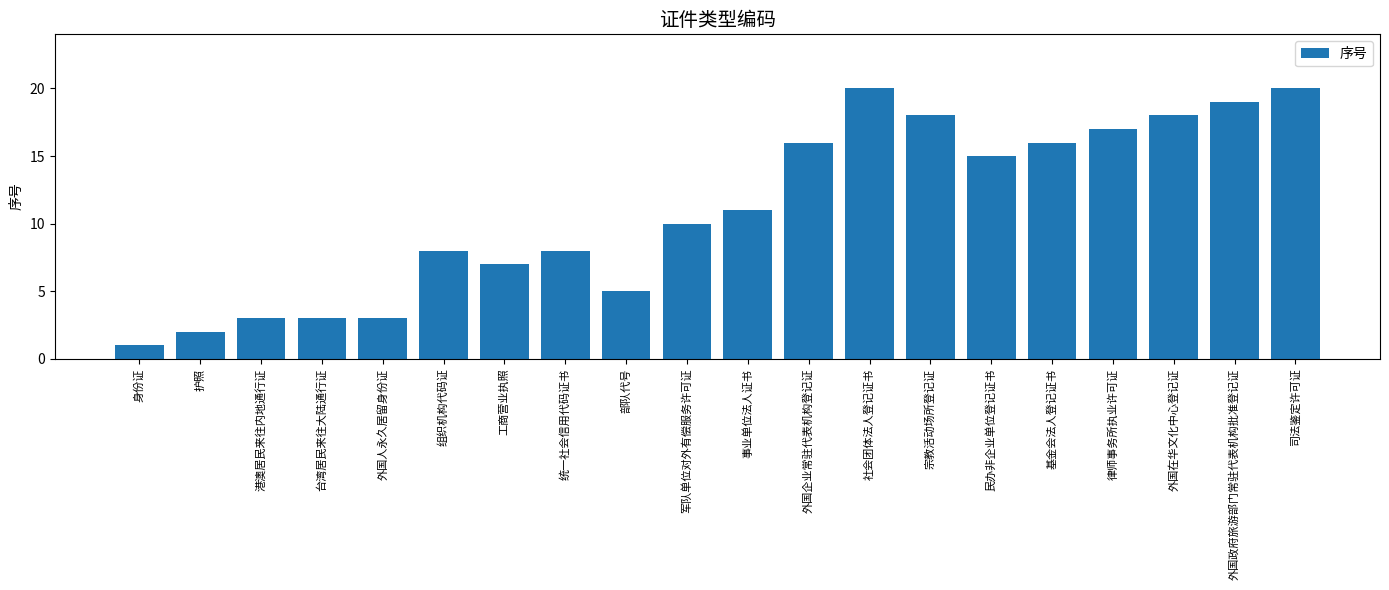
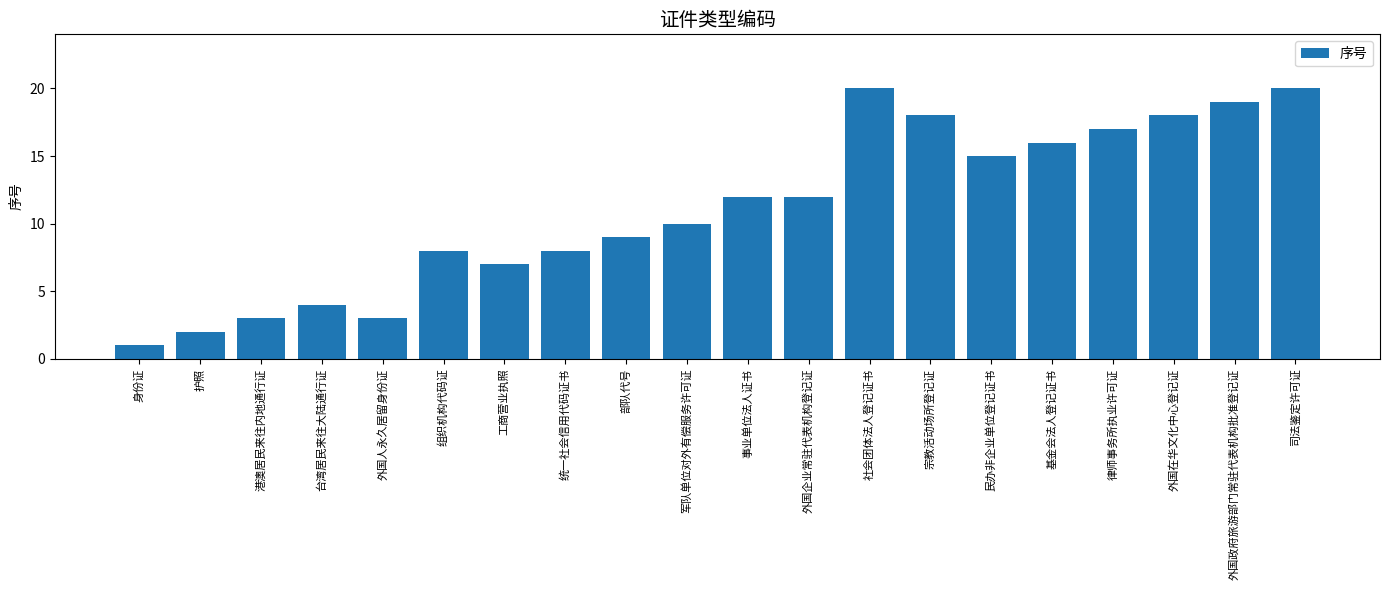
  {
    "身份证": 1,
    "护照": 2,
    "港澳居民来往内地通行证": 3,
-   "台湾居民来往大陆通行证": 3,
+   "台湾居民来往大陆通行证": 4,
    "外国人永久居留身份证": 3,
    "组织机构代码证": 8,
    "工商营业执照": 7,
    "统一社会信用代码证书": 8,
-   "部队代号": 5,
+   "部队代号": 9,
    "军队单位对外有偿服务许可证": 10,
-   "事业单位法人证书": 11,
-   "外国企业常驻代表机构登记证": 16,
+   "事业单位法人证书": 12,
+   "外国企业常驻代表机构登记证": 12,
    "社会团体法人登记证书": 20,
    "宗教活动场所登记证": 18,
    "民办非企业单位登记证书": 15,
    "基金会法人登记证书": 16,
    "律师事务所执业许可证": 17,
    "外国在华文化中心登记证": 18,
    "外国政府旅游部门常驻代表机构批准登记证": 19,
    "司法鉴定许可证": 20
  }
